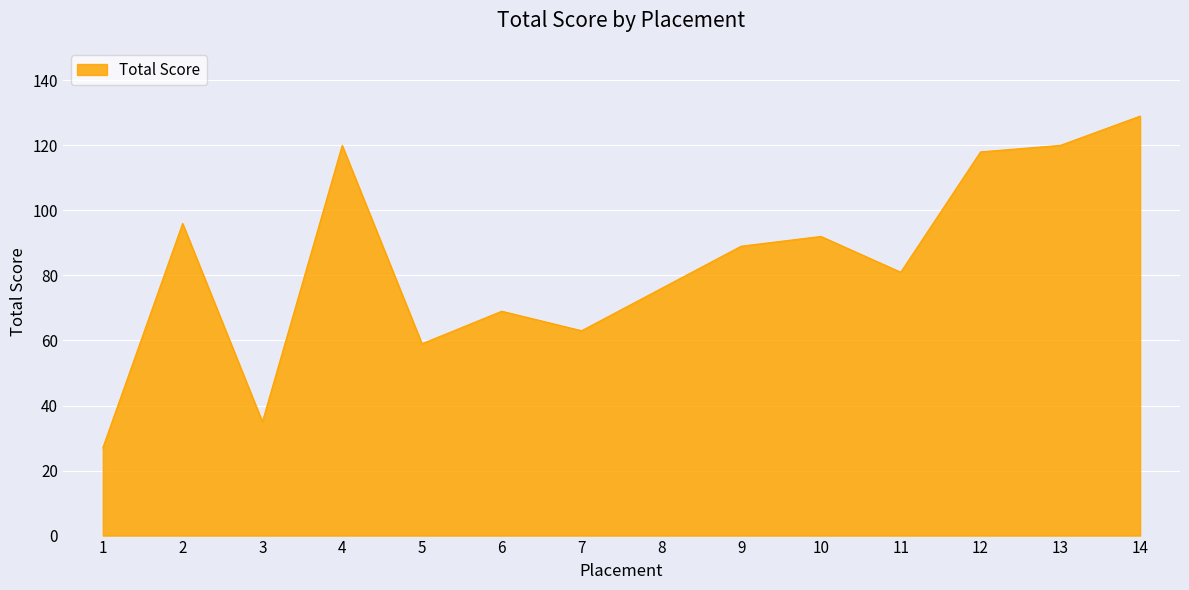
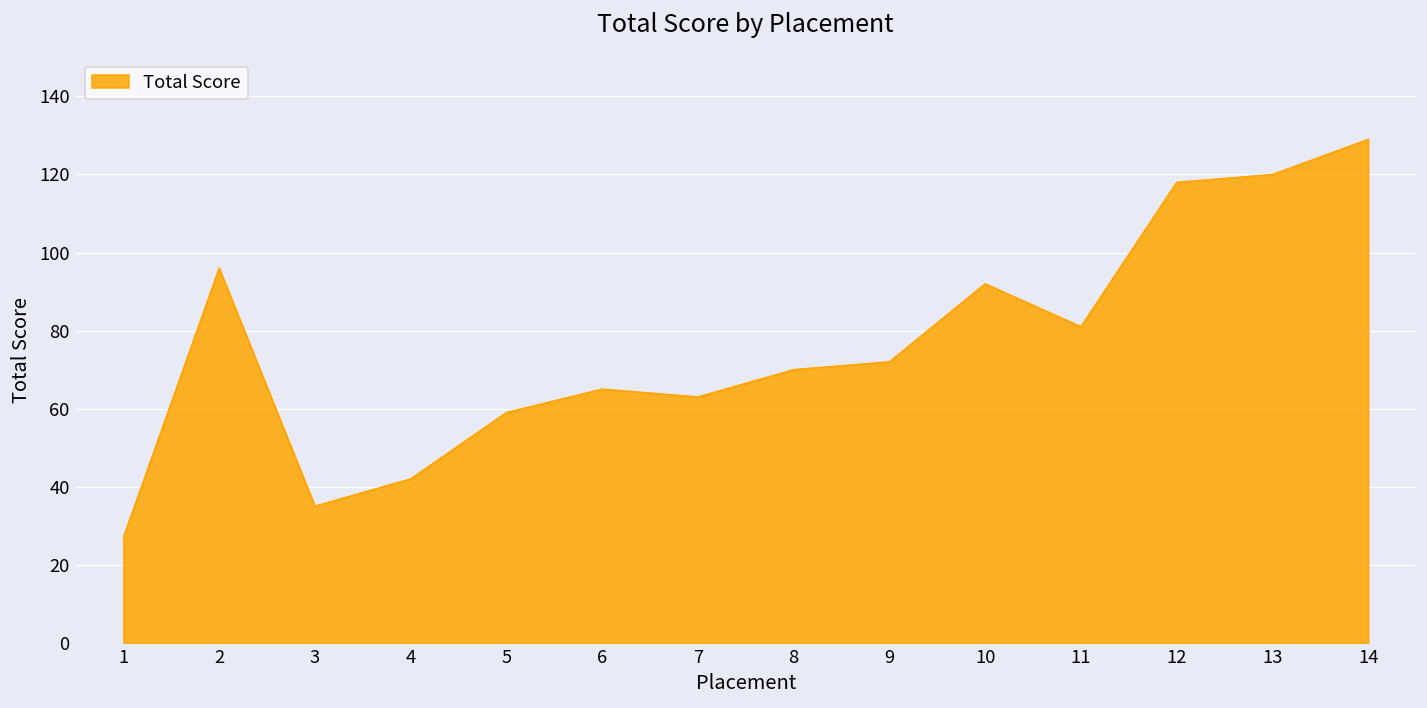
  {
    "1": 27,
    "2": 96,
    "3": 35,
-   "4": 120,
+   "4": 42,
    "5": 59,
-   "6": 69,
+   "6": 65,
    "7": 63,
-   "8": 76,
-   "9": 89,
+   "8": 70,
+   "9": 72,
    "10": 92,
    "11": 81,
    "12": 118,
    "13": 120,
    "14": 129
  }
